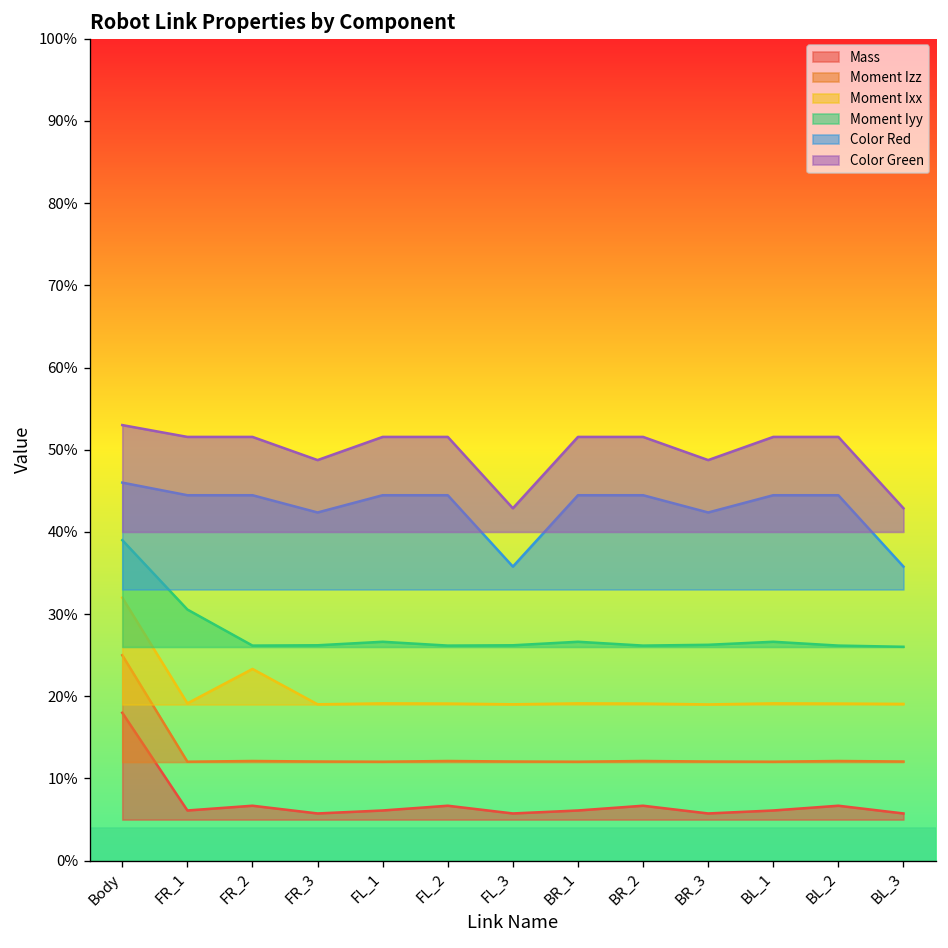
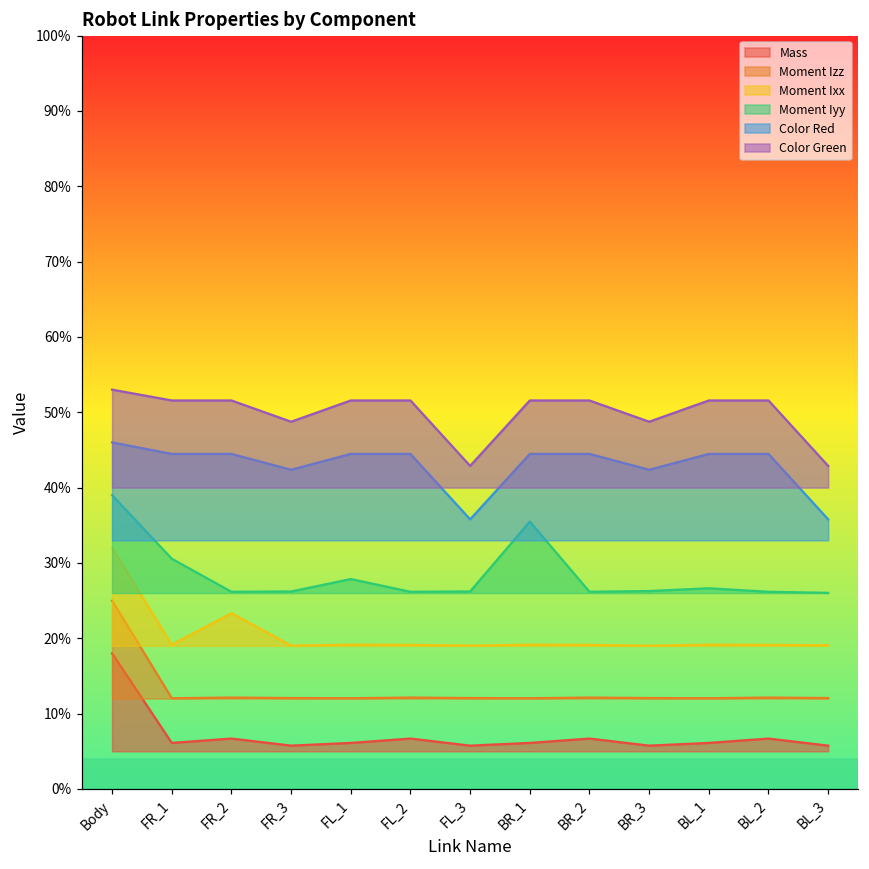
  {
    "Moment Ixx": {
      "Body": "32%",
      "FR_1": "19%",
      "FR_2": "23%",
      "FR_3": "19%",
      "FL_1": "19%",
      "FL_2": "19%",
      "FL_3": "19%",
      "BR_1": "19%",
      "BR_2": "19%",
      "BR_3": "19%",
      "BL_1": "19%",
      "BL_2": "19%",
      "BL_3": "19%"
    },
    "Moment Iyy": {
      "Body": "39%",
      "FR_1": "31%",
      "FR_2": "26%",
      "FR_3": "26%",
-     "FL_1": "27%",
+     "FL_1": "28%",
      "FL_2": "26%",
      "FL_3": "26%",
-     "BR_1": "27%",
+     "BR_1": "35%",
      "BR_2": "26%",
      "BR_3": "26%",
      "BL_1": "27%",
      "BL_2": "26%",
      "BL_3": "26%"
    },
    "Color Red": {
      "Body": "46%",
      "FR_1": "44%",
      "FR_2": "44%",
      "FR_3": "42%",
      "FL_1": "44%",
      "FL_2": "44%",
      "FL_3": "36%",
      "BR_1": "44%",
      "BR_2": "44%",
      "BR_3": "42%",
      "BL_1": "44%",
      "BL_2": "44%",
      "BL_3": "36%"
    },
    "Color Green": {
      "Body": "53%",
      "FR_1": "52%",
      "FR_2": "52%",
      "FR_3": "49%",
      "FL_1": "52%",
      "FL_2": "52%",
      "FL_3": "43%",
      "BR_1": "52%",
      "BR_2": "52%",
      "BR_3": "49%",
      "BL_1": "52%",
      "BL_2": "52%",
      "BL_3": "43%"
    }
  }
